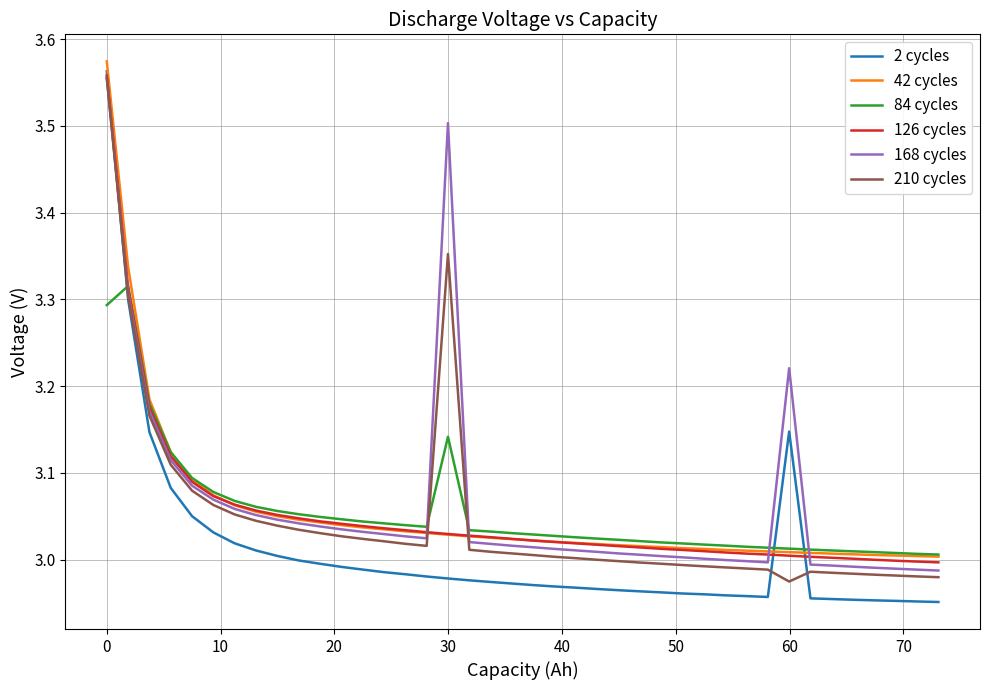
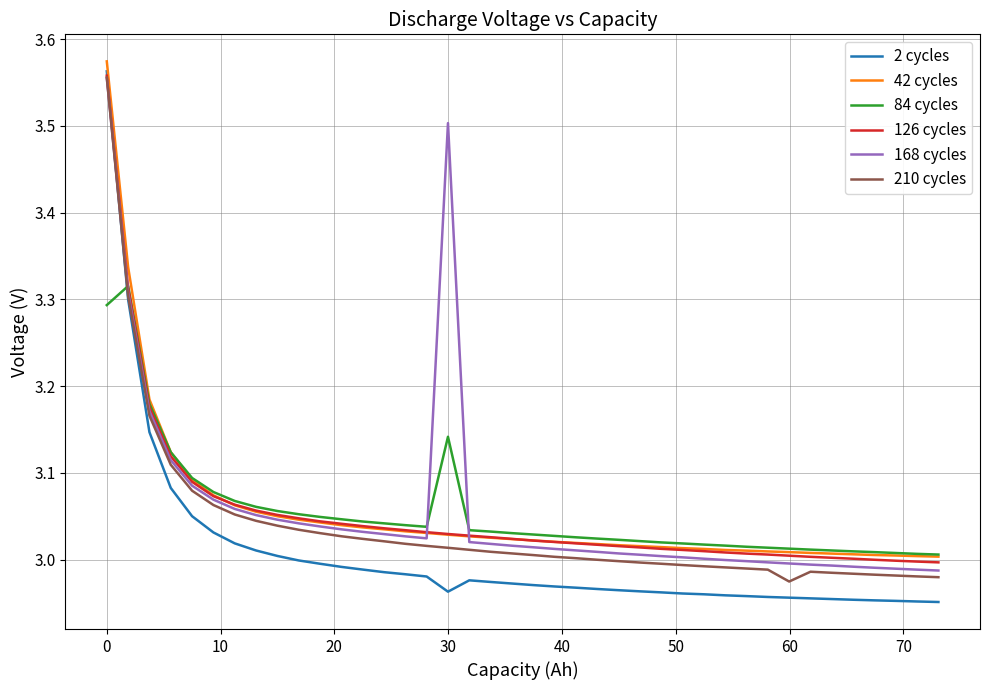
  {
    "2 cycles": {
      "0": 3.56,
-     "30": 2.98,
-     "60": 3.15
+     "30": 2.96,
+     "60": 2.96
    },
    "42 cycles": {
      "0": 3.57,
      "60": 3.01
    },
    "84 cycles": {
      "0": 3.29,
      "30": 3.14,
      "60": 3.01
    },
    "126 cycles": {
      "60": 3.00
    },
    "168 cycles": {
      "30": 3.50,
-     "60": 3.22
+     "60": 3.00
    },
    "210 cycles": {
-     "30": 3.35,
+     "30": 3.01,
      "60": 2.97
    }
  }
